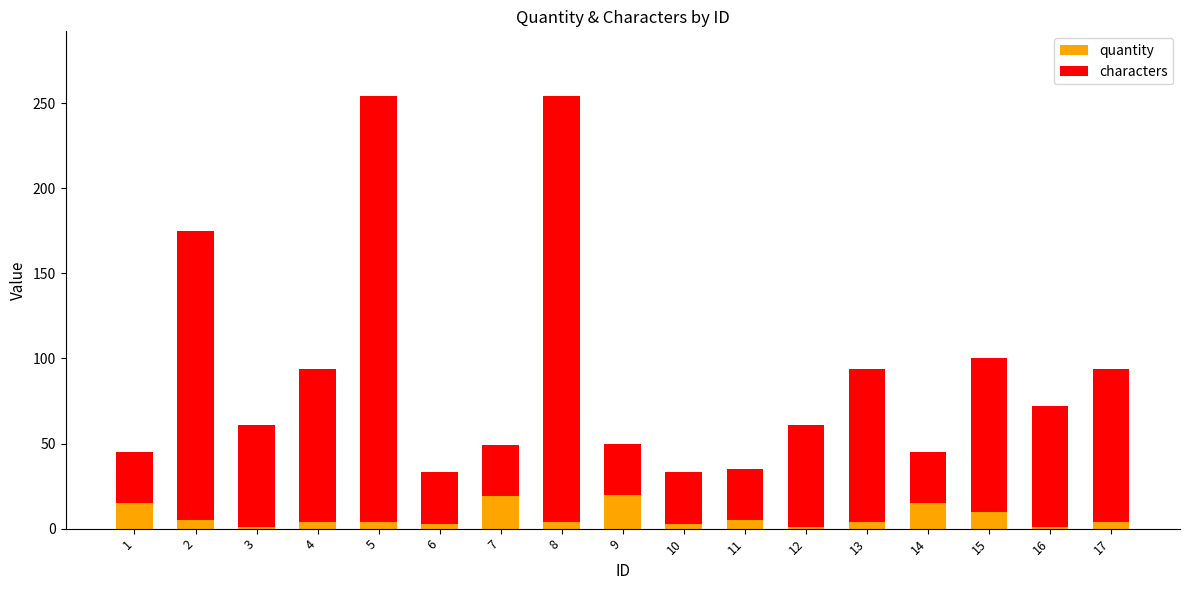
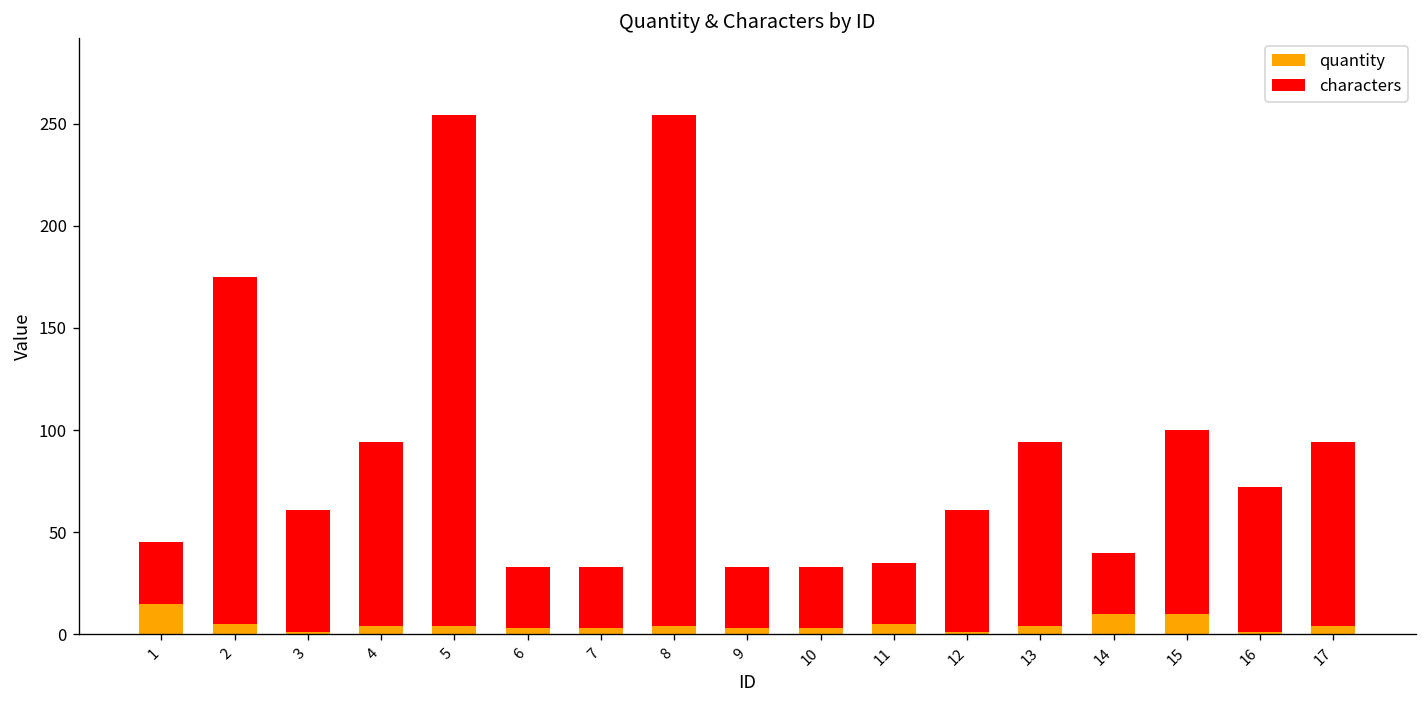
  {
    "quantity": {
      "1": 15,
      "2": 5,
      "4": 4,
      "5": 4,
      "6": 3,
-     "7": 19,
+     "7": 3,
      "8": 4,
-     "9": 20,
+     "9": 3,
      "10": 3,
      "11": 5,
      "13": 4,
-     "14": 15,
+     "14": 10,
      "15": 10,
      "17": 4
    },
    "characters": {
      "1": 30,
      "2": 170,
      "3": 60,
      "4": 90,
      "5": 250,
      "6": 30,
      "7": 30,
      "8": 250,
      "9": 30,
      "10": 30,
      "11": 30,
      "12": 60,
      "13": 90,
      "14": 30,
      "15": 90,
      "16": 71,
      "17": 90
    }
  }
